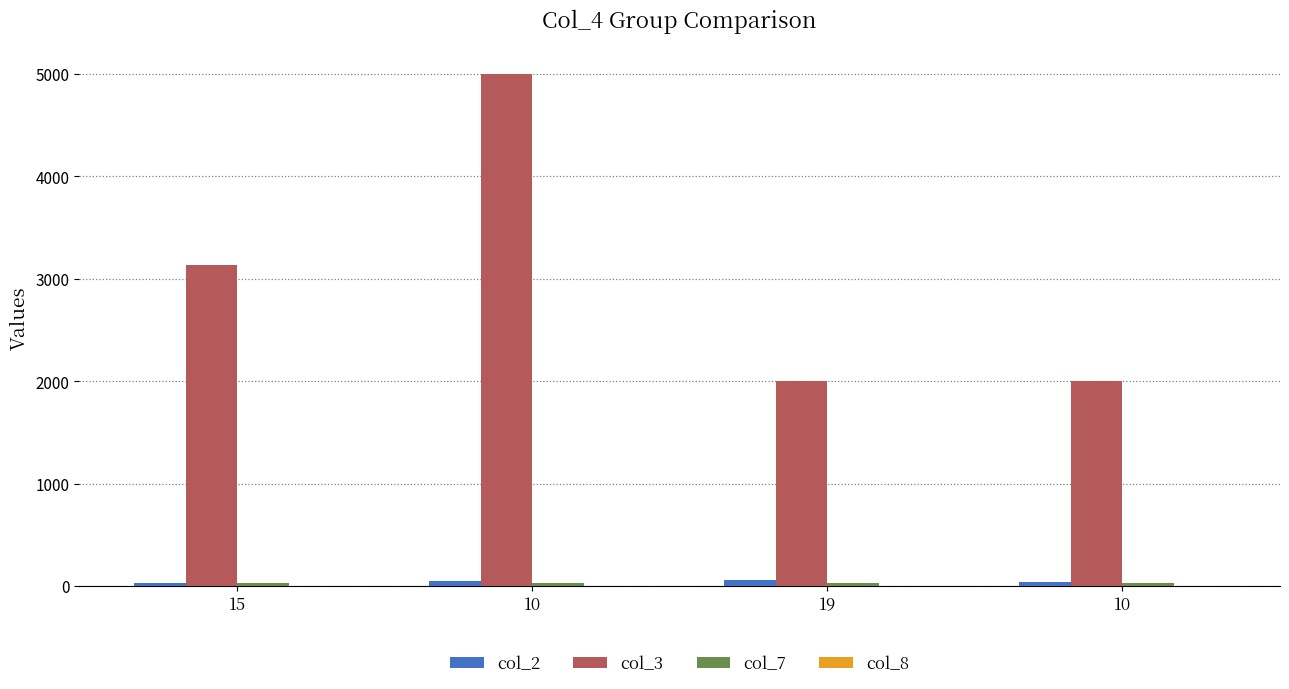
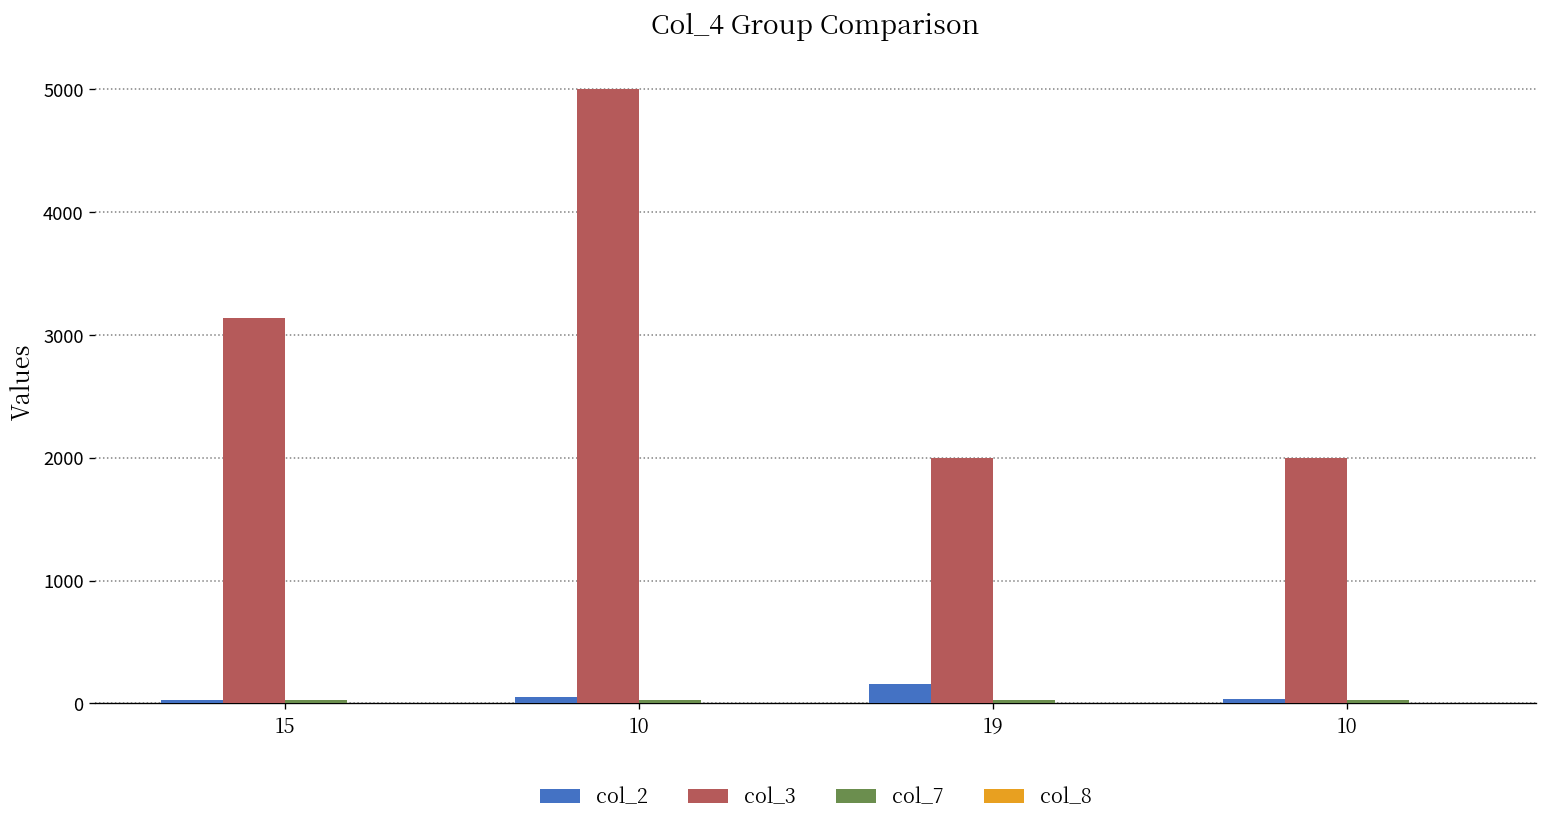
  {
    "col_2": {
      "15": 30,
-     "19": 60
+     "19": 160
    },
    "col_3": {
      "15": 3140,
      "19": 2000
    },
    "col_7": {
      "15": 30,
      "19": 30
    }
  }
